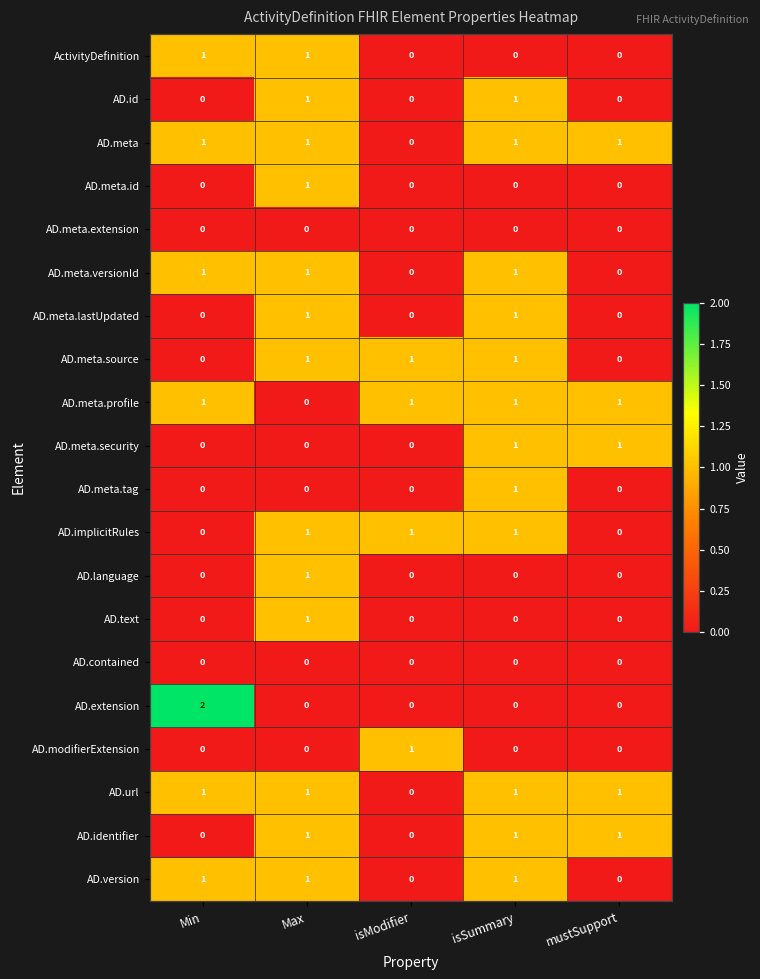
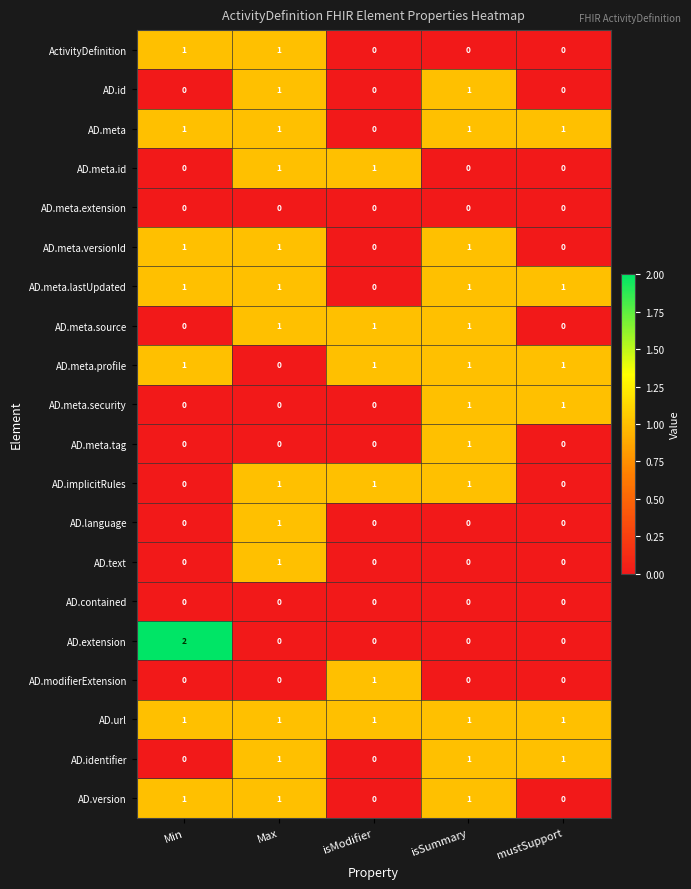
  {
    "ActivityDefinition": {
      "Min": 1,
      "Max": 1,
      "isModifier": 0,
      "isSummary": 0,
      "mustSupport": 0
    },
    "AD.id": {
      "Min": 0,
      "Max": 1,
      "isModifier": 0,
      "isSummary": 1,
      "mustSupport": 0
    },
    "AD.meta": {
      "Min": 1,
      "Max": 1,
      "isModifier": 0,
      "isSummary": 1,
      "mustSupport": 1
    },
    "AD.meta.id": {
      "Min": 0,
      "Max": 1,
-     "isModifier": 0,
+     "isModifier": 1,
      "isSummary": 0,
      "mustSupport": 0
    },
    "AD.meta.extension": {
      "Min": 0,
      "Max": 0,
      "isModifier": 0,
      "isSummary": 0,
      "mustSupport": 0
    },
    "AD.meta.versionId": {
      "Min": 1,
      "Max": 1,
      "isModifier": 0,
      "isSummary": 1,
      "mustSupport": 0
    },
    "AD.meta.lastUpdated": {
-     "Min": 0,
+     "Min": 1,
      "Max": 1,
      "isModifier": 0,
      "isSummary": 1,
-     "mustSupport": 0
+     "mustSupport": 1
    },
    "AD.meta.source": {
      "Min": 0,
      "Max": 1,
      "isModifier": 1,
      "isSummary": 1,
      "mustSupport": 0
    },
    "AD.meta.profile": {
      "Min": 1,
      "Max": 0,
      "isModifier": 1,
      "isSummary": 1,
      "mustSupport": 1
    },
    "AD.meta.security": {
      "Min": 0,
      "Max": 0,
      "isModifier": 0,
      "isSummary": 1,
      "mustSupport": 1
    },
    "AD.meta.tag": {
      "Min": 0,
      "Max": 0,
      "isModifier": 0,
      "isSummary": 1,
      "mustSupport": 0
    },
    "AD.implicitRules": {
      "Min": 0,
      "Max": 1,
      "isModifier": 1,
      "isSummary": 1,
      "mustSupport": 0
    },
    "AD.language": {
      "Min": 0,
      "Max": 1,
      "isModifier": 0,
      "isSummary": 0,
      "mustSupport": 0
    },
    "AD.text": {
      "Min": 0,
      "Max": 1,
      "isModifier": 0,
      "isSummary": 0,
      "mustSupport": 0
    },
    "AD.contained": {
      "Min": 0,
      "Max": 0,
      "isModifier": 0,
      "isSummary": 0,
      "mustSupport": 0
    },
    "AD.extension": {
      "Min": 2,
      "Max": 0,
      "isModifier": 0,
      "isSummary": 0,
      "mustSupport": 0
    },
    "AD.modifierExtension": {
      "Min": 0,
      "Max": 0,
      "isModifier": 1,
      "isSummary": 0,
      "mustSupport": 0
    },
    "AD.url": {
      "Min": 1,
      "Max": 1,
-     "isModifier": 0,
+     "isModifier": 1,
      "isSummary": 1,
      "mustSupport": 1
    },
    "AD.identifier": {
      "Min": 0,
      "Max": 1,
      "isModifier": 0,
      "isSummary": 1,
      "mustSupport": 1
    },
    "AD.version": {
      "Min": 1,
      "Max": 1,
      "isModifier": 0,
      "isSummary": 1,
      "mustSupport": 0
    }
  }
